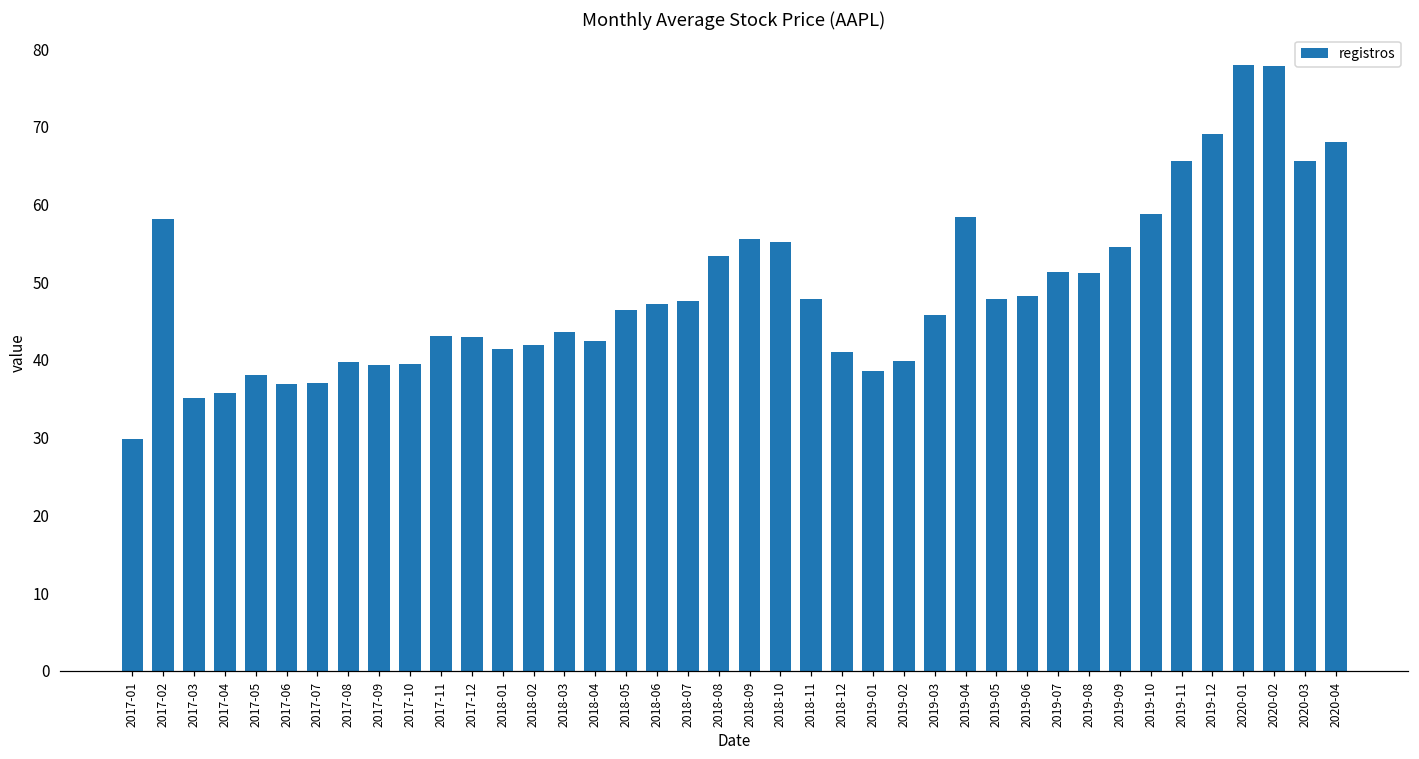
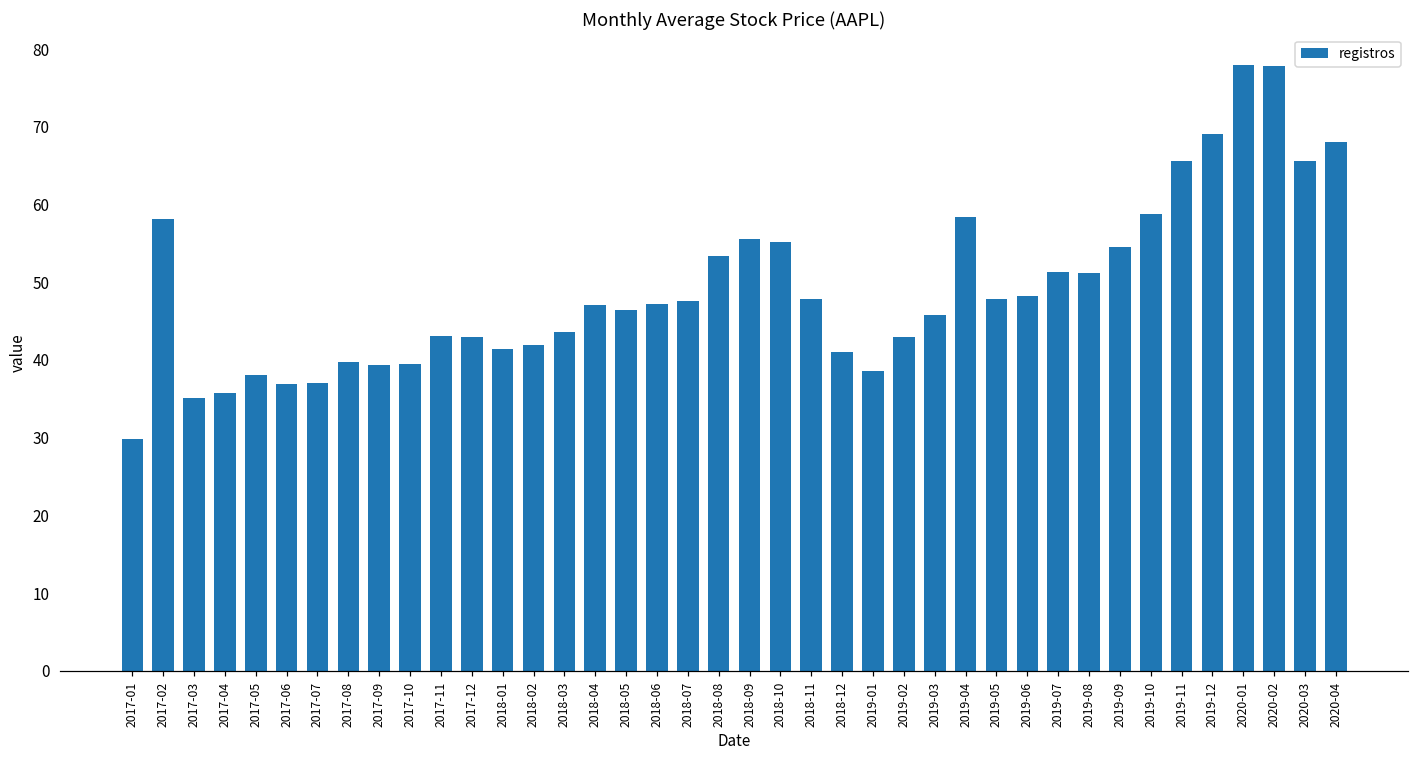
  {
    "2017-01": 30,
    "2017-02": 58,
    "2017-03": 35,
    "2017-04": 36,
    "2017-05": 38,
    "2017-06": 37,
    "2017-07": 37,
    "2017-08": 40,
    "2017-09": 39,
    "2017-10": 39,
    "2017-11": 43,
    "2017-12": 43,
    "2018-01": 41,
    "2018-02": 42,
    "2018-03": 44,
-   "2018-04": 42,
+   "2018-04": 47,
    "2018-05": 46,
    "2018-06": 47,
    "2018-07": 48,
    "2018-08": 53,
    "2018-09": 56,
    "2018-10": 55,
    "2018-11": 48,
    "2018-12": 41,
    "2019-01": 39,
-   "2019-02": 40,
+   "2019-02": 43,
    "2019-03": 46,
    "2019-04": 58,
    "2019-05": 48,
    "2019-06": 48,
    "2019-07": 51,
    "2019-08": 51,
    "2019-09": 54,
    "2019-10": 59,
    "2019-11": 66,
    "2019-12": 69,
    "2020-01": 78,
    "2020-02": 78,
    "2020-03": 66,
    "2020-04": 68
  }
